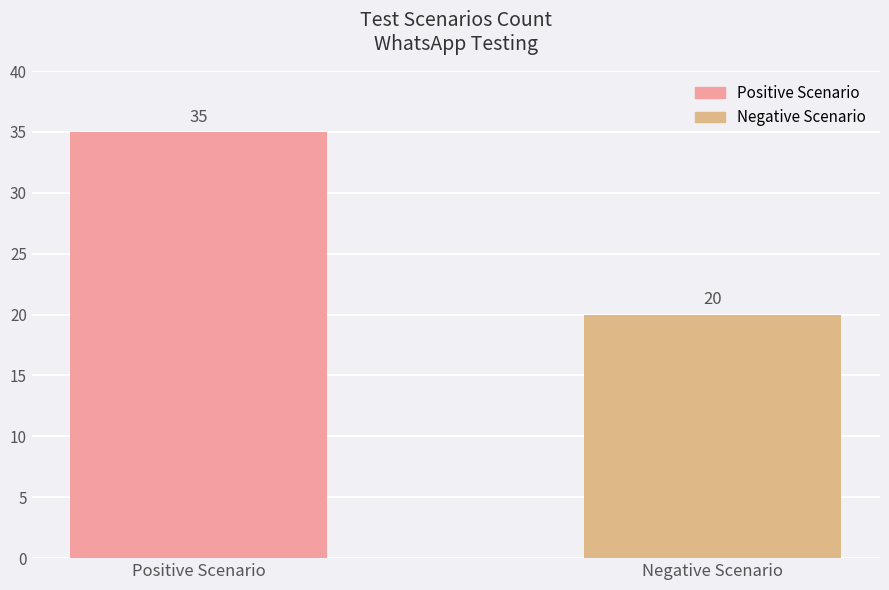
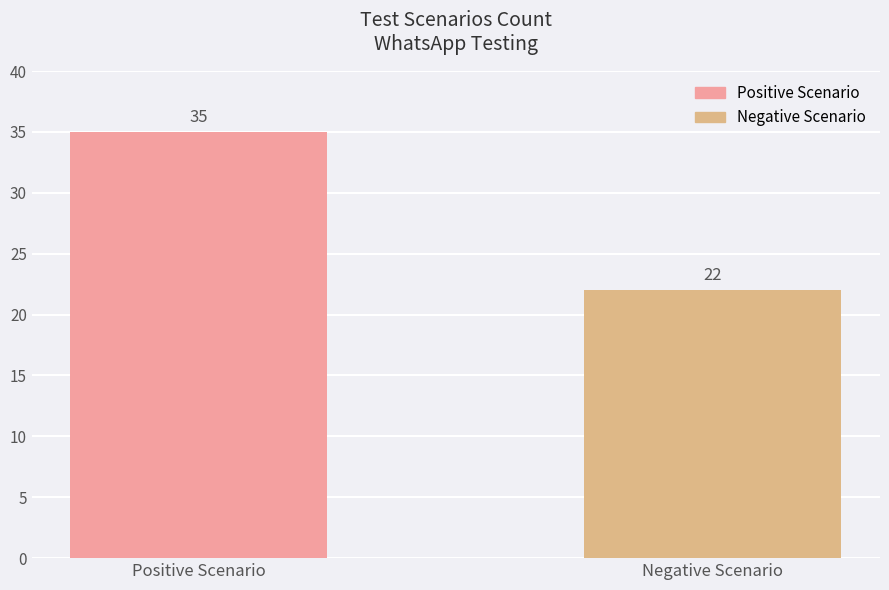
  {
    "Positive Scenario": 35,
-   "Negative Scenario": 20
+   "Negative Scenario": 22
  }
